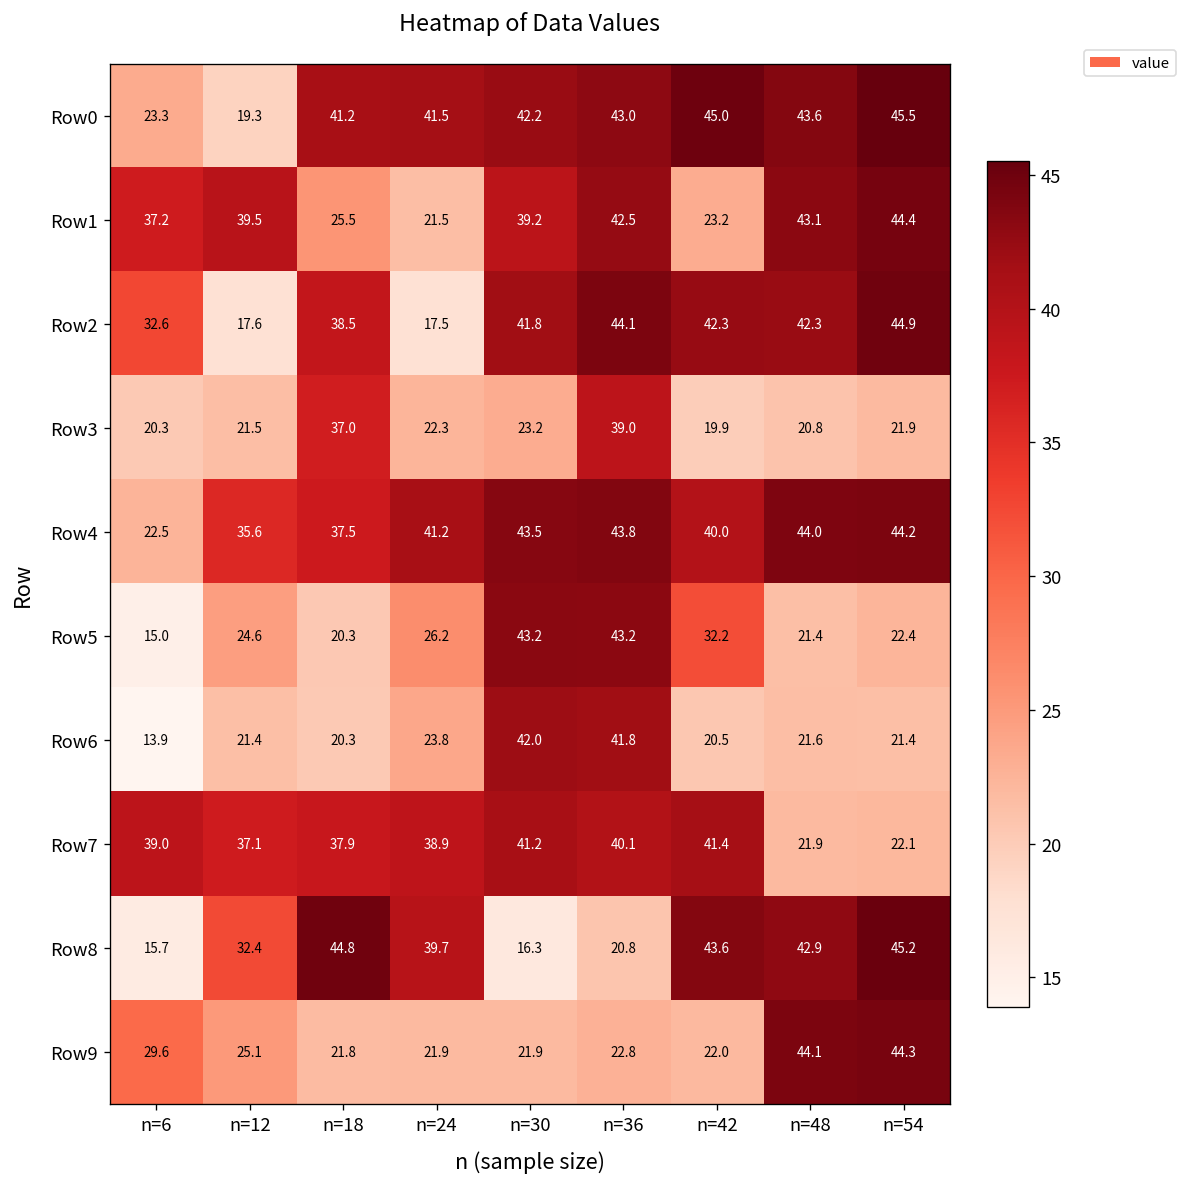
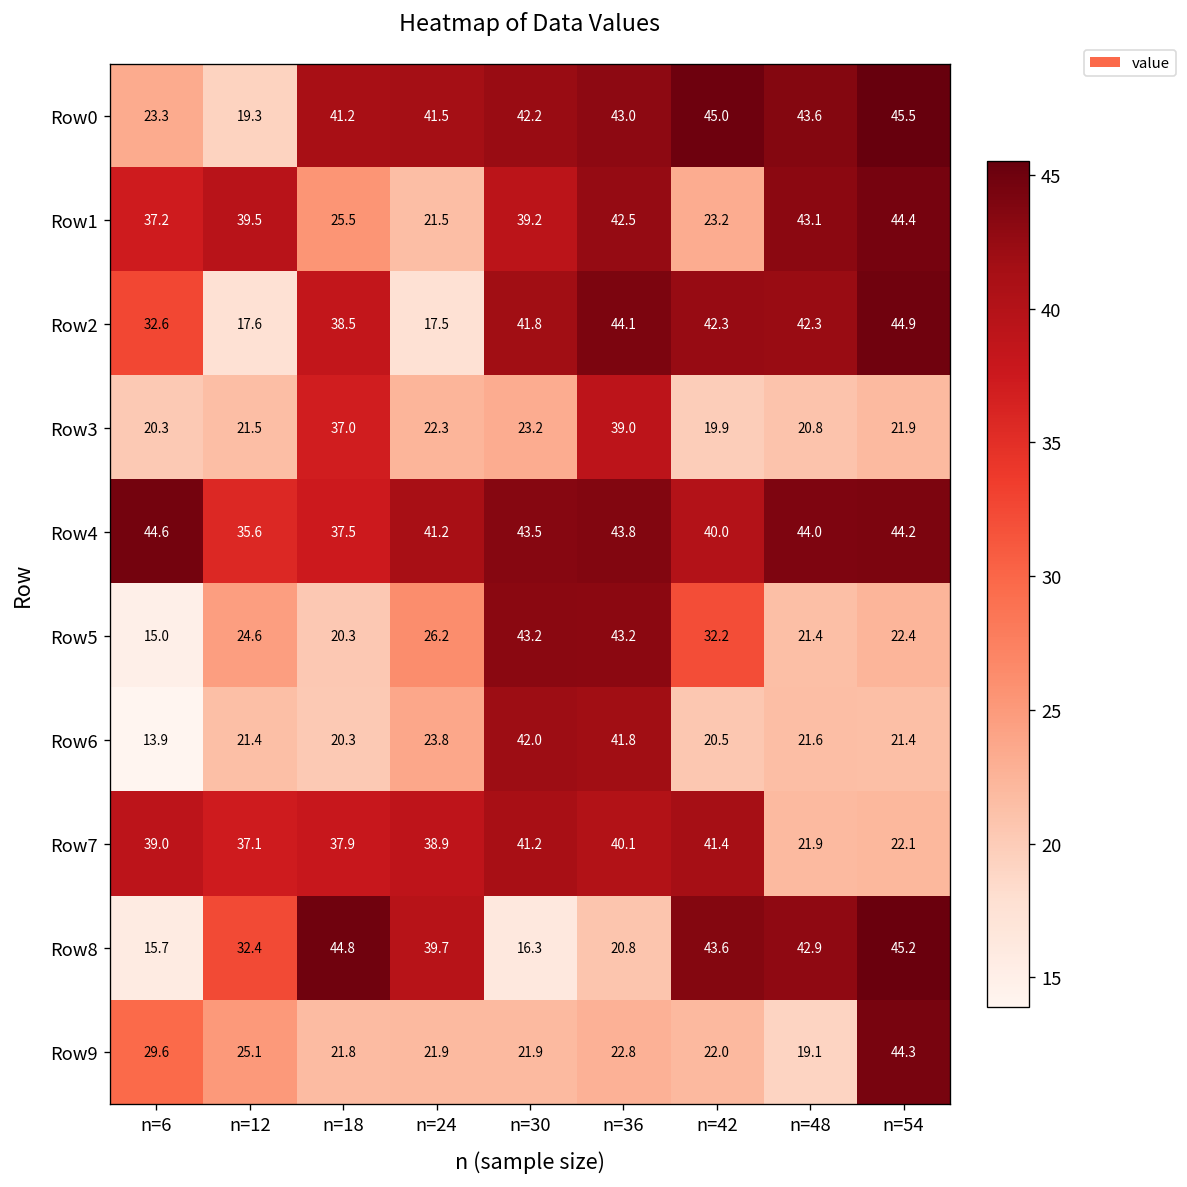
  {
    "Row0": {
      "n=6": 23.3,
      "n=12": 19.3,
      "n=18": 41.2,
      "n=24": 41.5,
      "n=30": 42.2,
      "n=36": 43.0,
      "n=42": 45.0,
      "n=48": 43.6,
      "n=54": 45.5
    },
    "Row1": {
      "n=6": 37.2,
      "n=12": 39.5,
      "n=18": 25.5,
      "n=24": 21.5,
      "n=30": 39.2,
      "n=36": 42.5,
      "n=42": 23.2,
      "n=48": 43.1,
      "n=54": 44.4
    },
    "Row2": {
      "n=6": 32.6,
      "n=12": 17.6,
      "n=18": 38.5,
      "n=24": 17.5,
      "n=30": 41.8,
      "n=36": 44.1,
      "n=42": 42.3,
      "n=48": 42.3,
      "n=54": 44.9
    },
    "Row3": {
      "n=6": 20.3,
      "n=12": 21.5,
      "n=18": 37.0,
      "n=24": 22.3,
      "n=30": 23.2,
      "n=36": 39.0,
      "n=42": 19.9,
      "n=48": 20.8,
      "n=54": 21.9
    },
    "Row4": {
-     "n=6": 22.5,
+     "n=6": 44.6,
      "n=12": 35.6,
      "n=18": 37.5,
      "n=24": 41.2,
      "n=30": 43.5,
      "n=36": 43.8,
      "n=42": 40.0,
      "n=48": 44.0,
      "n=54": 44.2
    },
    "Row5": {
      "n=6": 15.0,
      "n=12": 24.6,
      "n=18": 20.3,
      "n=24": 26.2,
      "n=30": 43.2,
      "n=36": 43.2,
      "n=42": 32.2,
      "n=48": 21.4,
      "n=54": 22.4
    },
    "Row6": {
      "n=6": 13.9,
      "n=12": 21.4,
      "n=18": 20.3,
      "n=24": 23.8,
      "n=30": 42.0,
      "n=36": 41.8,
      "n=42": 20.5,
      "n=48": 21.6,
      "n=54": 21.4
    },
    "Row7": {
      "n=6": 39.0,
      "n=12": 37.1,
      "n=18": 37.9,
      "n=24": 38.9,
      "n=30": 41.2,
      "n=36": 40.1,
      "n=42": 41.4,
      "n=48": 21.9,
      "n=54": 22.1
    },
    "Row8": {
      "n=6": 15.7,
      "n=12": 32.4,
      "n=18": 44.8,
      "n=24": 39.7,
      "n=30": 16.3,
      "n=36": 20.8,
      "n=42": 43.6,
      "n=48": 42.9,
      "n=54": 45.2
    },
    "Row9": {
      "n=6": 29.6,
      "n=12": 25.1,
      "n=18": 21.8,
      "n=24": 21.9,
      "n=30": 21.9,
      "n=36": 22.8,
      "n=42": 22.0,
-     "n=48": 44.1,
+     "n=48": 19.1,
      "n=54": 44.3
    }
  }
